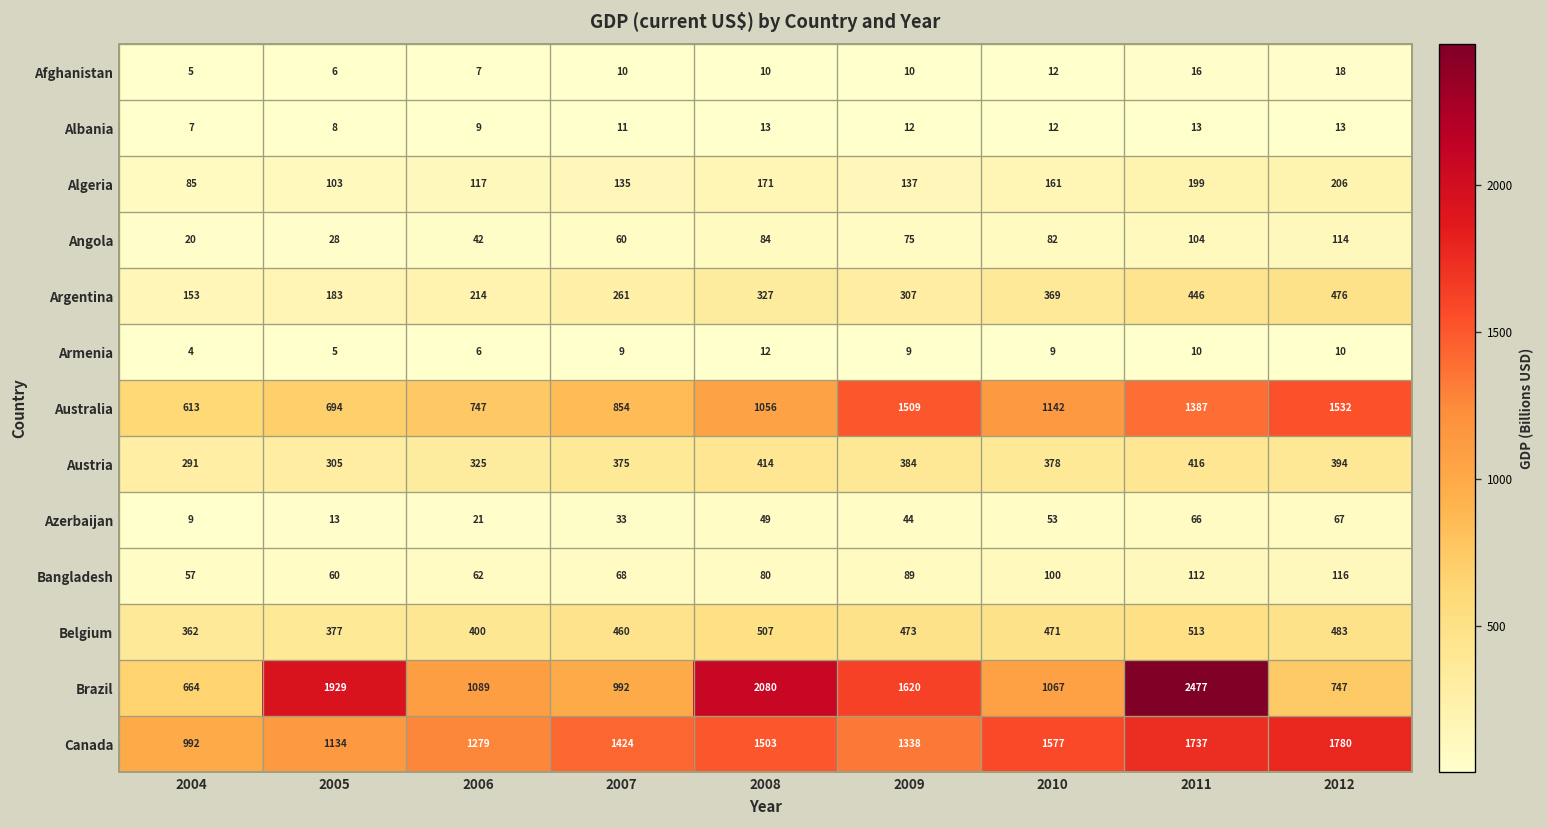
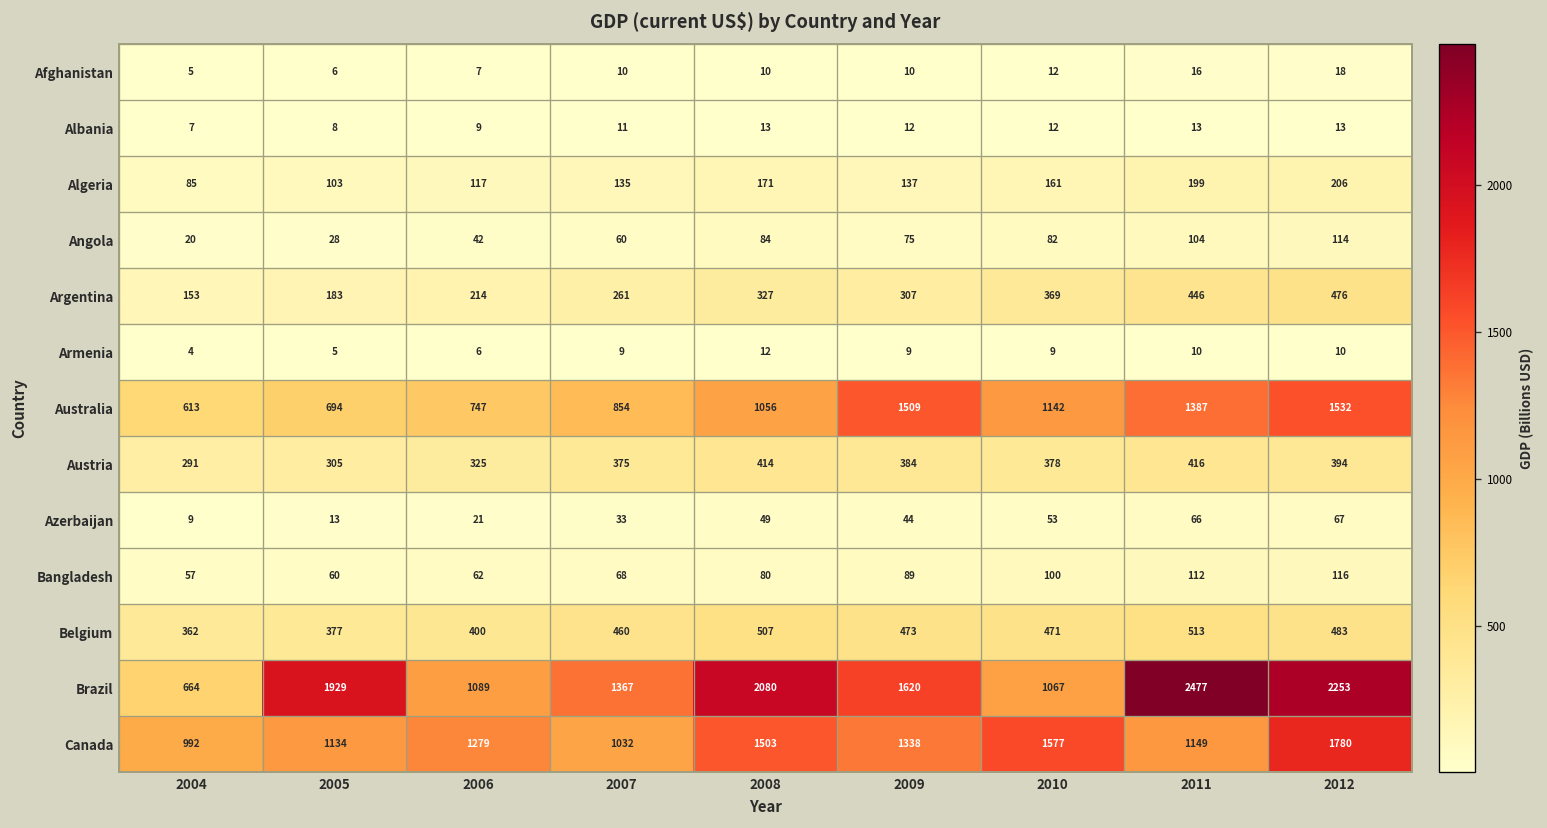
  {
    "Afghanistan": {
      "2004": 5,
      "2005": 6,
      "2006": 7,
      "2007": 10,
      "2008": 10,
      "2009": 10,
      "2010": 12,
      "2011": 16,
      "2012": 18
    },
    "Albania": {
      "2004": 7,
      "2005": 8,
      "2006": 9,
      "2007": 11,
      "2008": 13,
      "2009": 12,
      "2010": 12,
      "2011": 13,
      "2012": 13
    },
    "Algeria": {
      "2004": 85,
      "2005": 103,
      "2006": 117,
      "2007": 135,
      "2008": 171,
      "2009": 137,
      "2010": 161,
      "2011": 199,
      "2012": 206
    },
    "Angola": {
      "2004": 20,
      "2005": 28,
      "2006": 42,
      "2007": 60,
      "2008": 84,
      "2009": 75,
      "2010": 82,
      "2011": 104,
      "2012": 114
    },
    "Argentina": {
      "2004": 153,
      "2005": 183,
      "2006": 214,
      "2007": 261,
      "2008": 327,
      "2009": 307,
      "2010": 369,
      "2011": 446,
      "2012": 476
    },
    "Armenia": {
      "2004": 4,
      "2005": 5,
      "2006": 6,
      "2007": 9,
      "2008": 12,
      "2009": 9,
      "2010": 9,
      "2011": 10,
      "2012": 10
    },
    "Australia": {
      "2004": 613,
      "2005": 694,
      "2006": 747,
      "2007": 854,
      "2008": 1056,
      "2009": 1509,
      "2010": 1142,
      "2011": 1387,
      "2012": 1532
    },
    "Austria": {
      "2004": 291,
      "2005": 305,
      "2006": 325,
      "2007": 375,
      "2008": 414,
      "2009": 384,
      "2010": 378,
      "2011": 416,
      "2012": 394
    },
    "Azerbaijan": {
      "2004": 9,
      "2005": 13,
      "2006": 21,
      "2007": 33,
      "2008": 49,
      "2009": 44,
      "2010": 53,
      "2011": 66,
      "2012": 67
    },
    "Bangladesh": {
      "2004": 57,
      "2005": 60,
      "2006": 62,
      "2007": 68,
      "2008": 80,
      "2009": 89,
      "2010": 100,
      "2011": 112,
      "2012": 116
    },
    "Belgium": {
      "2004": 362,
      "2005": 377,
      "2006": 400,
      "2007": 460,
      "2008": 507,
      "2009": 473,
      "2010": 471,
      "2011": 513,
      "2012": 483
    },
    "Brazil": {
      "2004": 664,
      "2005": 1929,
      "2006": 1089,
-     "2007": 992,
+     "2007": 1367,
      "2008": 2080,
      "2009": 1620,
      "2010": 1067,
      "2011": 2477,
-     "2012": 747
+     "2012": 2253
    },
    "Canada": {
      "2004": 992,
      "2005": 1134,
      "2006": 1279,
-     "2007": 1424,
+     "2007": 1032,
      "2008": 1503,
      "2009": 1338,
      "2010": 1577,
-     "2011": 1737,
+     "2011": 1149,
      "2012": 1780
    }
  }
